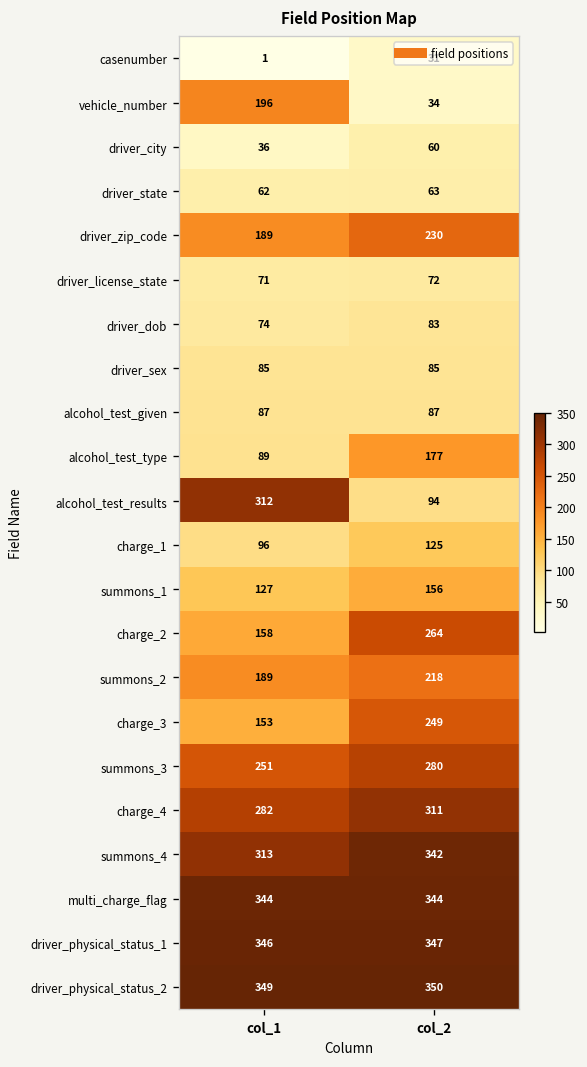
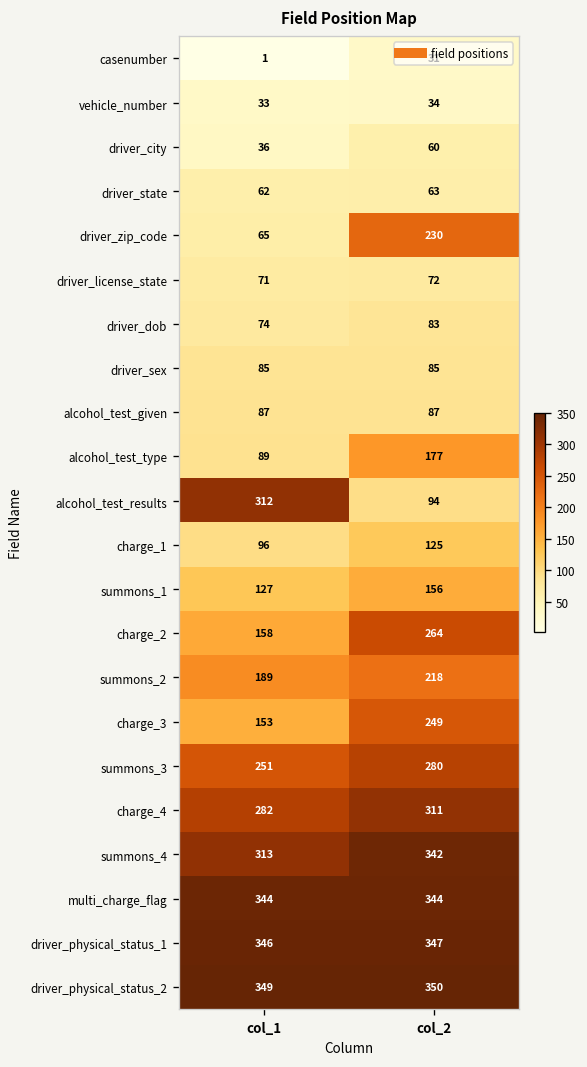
  {
    "casenumber": {
      "col_1": 1
    },
    "vehicle_number": {
-     "col_1": 196,
+     "col_1": 33,
      "col_2": 34
    },
    "driver_city": {
      "col_1": 36,
      "col_2": 60
    },
    "driver_state": {
      "col_1": 62,
      "col_2": 63
    },
    "driver_zip_code": {
-     "col_1": 189,
+     "col_1": 65,
      "col_2": 230
    },
    "driver_license_state": {
      "col_1": 71,
      "col_2": 72
    },
    "driver_dob": {
      "col_1": 74,
      "col_2": 83
    },
    "driver_sex": {
      "col_1": 85,
      "col_2": 85
    },
    "alcohol_test_given": {
      "col_1": 87,
      "col_2": 87
    },
    "alcohol_test_type": {
      "col_1": 89,
      "col_2": 177
    },
    "alcohol_test_results": {
      "col_1": 312,
      "col_2": 94
    },
    "charge_1": {
      "col_1": 96,
      "col_2": 125
    },
    "summons_1": {
      "col_1": 127,
      "col_2": 156
    },
    "charge_2": {
      "col_1": 158,
      "col_2": 264
    },
    "summons_2": {
      "col_1": 189,
      "col_2": 218
    },
    "charge_3": {
      "col_1": 153,
      "col_2": 249
    },
    "summons_3": {
      "col_1": 251,
      "col_2": 280
    },
    "charge_4": {
      "col_1": 282,
      "col_2": 311
    },
    "summons_4": {
      "col_1": 313,
      "col_2": 342
    },
    "multi_charge_flag": {
      "col_1": 344,
      "col_2": 344
    },
    "driver_physical_status_1": {
      "col_1": 346,
      "col_2": 347
    },
    "driver_physical_status_2": {
      "col_1": 349,
      "col_2": 350
    }
  }
